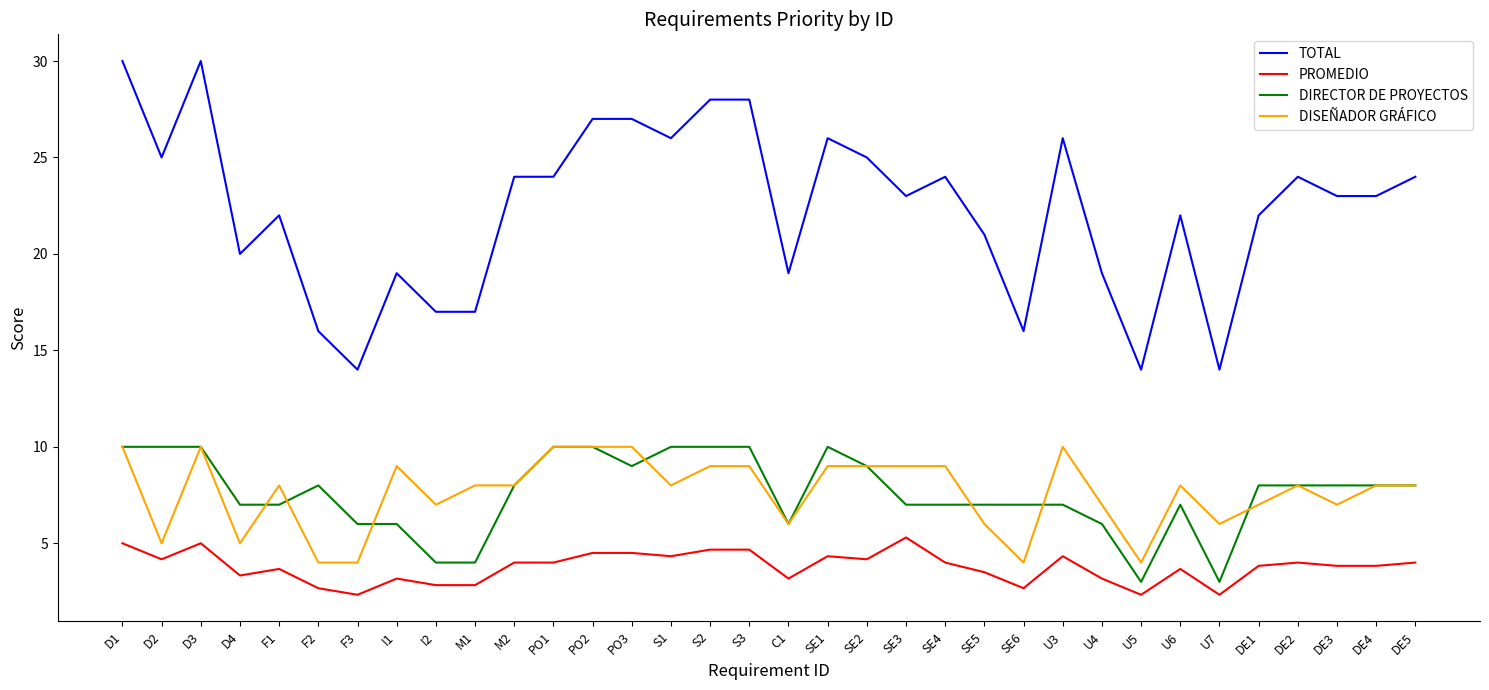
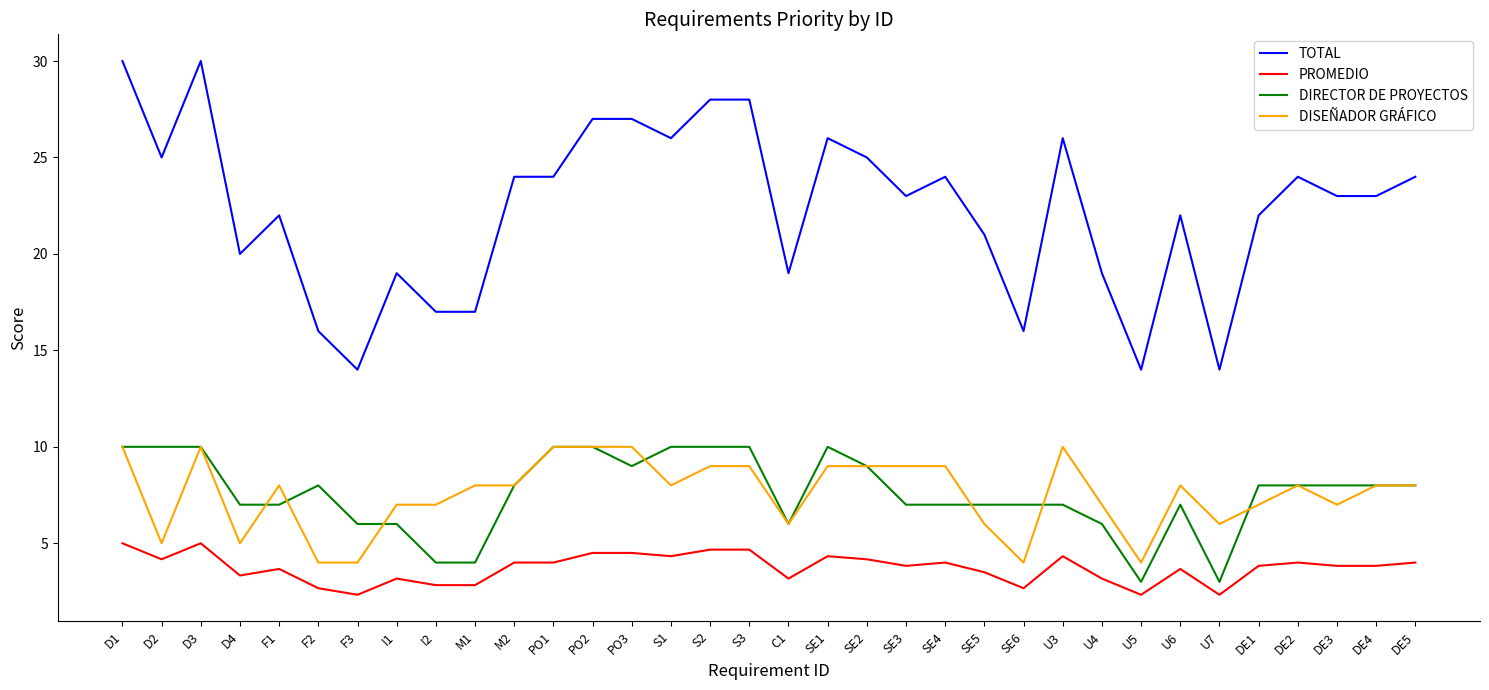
  {
    "TOTAL": {
      "D1": 30.0,
      "D2": 25.0,
      "D3": 30.0,
      "D4": 20.0,
      "F1": 22.0,
      "F2": 16.0,
      "F3": 14.0,
      "I1": 19.0,
      "I2": 17.0,
      "M1": 17.0,
      "M2": 24.0,
      "PO1": 24.0,
      "PO2": 27.0,
      "PO3": 27.0,
      "S1": 26.0,
      "S2": 28.0,
      "S3": 28.0,
      "C1": 19.0,
      "SE1": 26.0,
      "SE2": 25.0,
      "SE3": 23.0,
      "SE4": 24.0,
      "SE5": 21.0,
      "SE6": 16.0,
      "U3": 26.0,
      "U4": 19.0,
      "U5": 14.0,
      "U6": 22.0,
      "U7": 14.0,
      "DE1": 22.0,
      "DE2": 24.0,
      "DE3": 23.0,
      "DE4": 23.0,
      "DE5": 24.0
    },
    "PROMEDIO": {
      "D1": 5.0,
      "D2": 4.2,
      "D3": 5.0,
      "D4": 3.3,
      "F1": 3.7,
      "F2": 2.7,
      "F3": 2.3,
      "I1": 3.2,
      "I2": 2.8,
      "M1": 2.8,
      "M2": 4.0,
      "PO1": 4.0,
      "PO2": 4.5,
      "PO3": 4.5,
      "S1": 4.3,
      "S2": 4.7,
      "S3": 4.7,
      "C1": 3.2,
      "SE1": 4.3,
      "SE2": 4.2,
-     "SE3": 5.3,
+     "SE3": 3.8,
      "SE4": 4.0,
      "SE5": 3.5,
      "SE6": 2.7,
      "U3": 4.3,
      "U4": 3.2,
      "U5": 2.3,
      "U6": 3.7,
      "U7": 2.3,
      "DE1": 3.8,
      "DE2": 4.0,
      "DE3": 3.8,
      "DE4": 3.8,
      "DE5": 4.0
    },
    "DIRECTOR DE PROYECTOS": {
      "D2": 10.0,
      "D4": 7.0,
      "F1": 7.0,
      "F2": 8.0,
      "F3": 6.0,
      "I1": 6.0,
      "I2": 4.0,
      "M1": 4.0,
      "PO3": 9.0,
      "S1": 10.0,
      "S2": 10.0,
      "S3": 10.0,
      "SE1": 10.0,
      "SE3": 7.0,
      "SE4": 7.0,
      "SE5": 7.0,
      "SE6": 7.0,
      "U3": 7.0,
      "U4": 6.0,
      "U5": 3.0,
      "U6": 7.0,
      "U7": 3.0,
      "DE1": 8.0,
      "DE3": 8.0
    },
    "DISEÑADOR GRÁFICO": {
      "D2": 5,
      "D4": 5,
      "F1": 8,
      "F2": 4,
      "F3": 4,
-     "I1": 9,
+     "I1": 7,
      "I2": 7,
      "M1": 8,
      "PO3": 10,
      "S1": 8,
      "S2": 9,
      "S3": 9,
      "SE1": 9,
      "SE3": 9,
      "SE4": 9,
      "SE5": 6,
      "SE6": 4,
      "U3": 10,
      "U4": 7,
      "U5": 4,
      "U6": 8,
      "U7": 6,
      "DE1": 7,
      "DE3": 7
    }
  }
